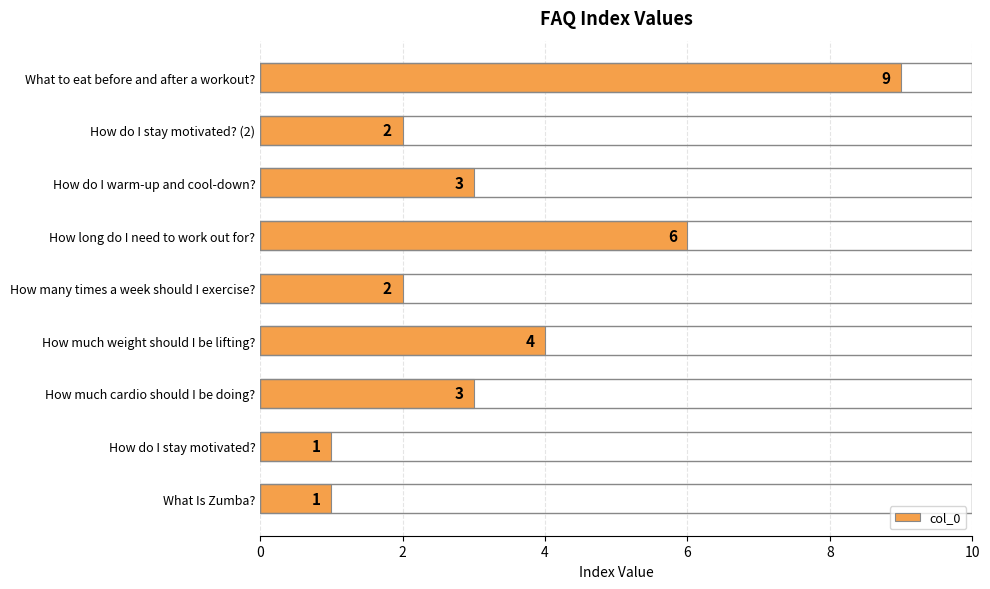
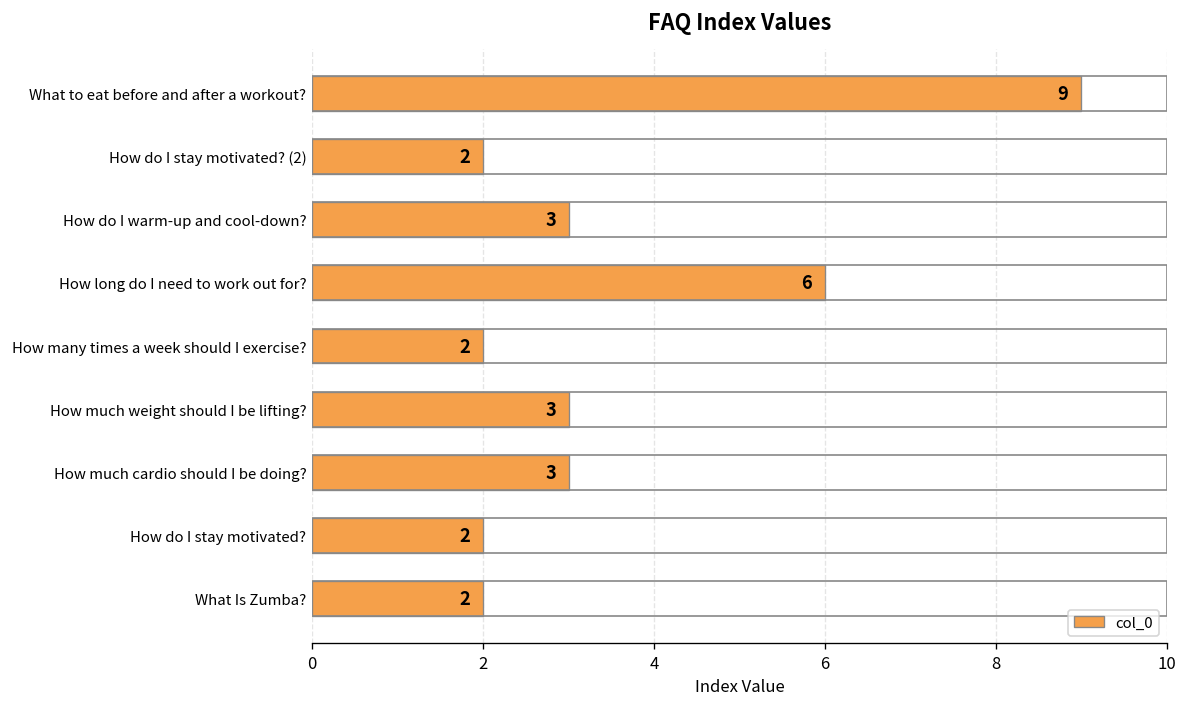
  {
    "What to eat before and after a workout?": 9,
    "How do I stay motivated? (2)": 2,
    "How do I warm-up and cool-down?": 3,
    "How long do I need to work out for?": 6,
    "How many times a week should I exercise?": 2,
-   "How much weight should I be lifting?": 4,
+   "How much weight should I be lifting?": 3,
    "How much cardio should I be doing?": 3,
-   "How do I stay motivated?": 1,
-   "What Is Zumba?": 1
+   "How do I stay motivated?": 2,
+   "What Is Zumba?": 2
  }
